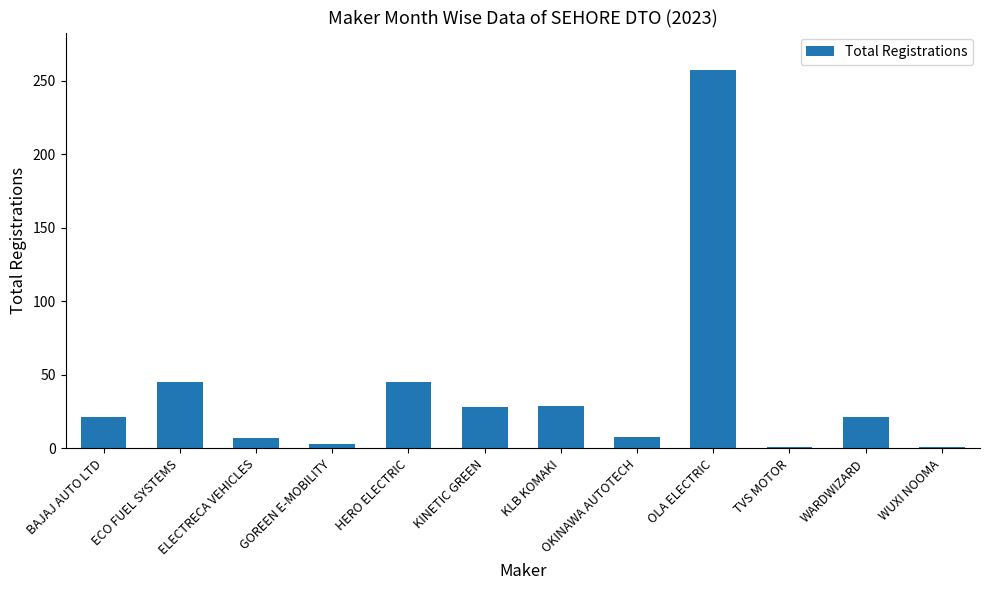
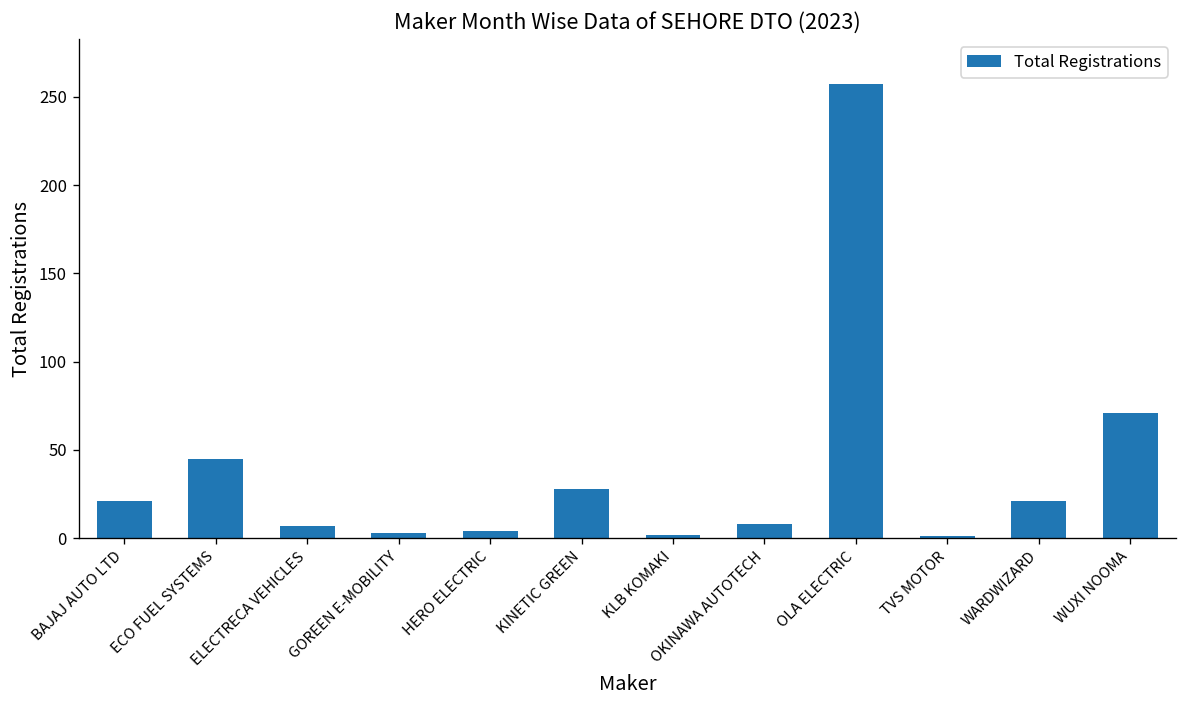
  {
    "BAJAJ AUTO LTD": 21,
    "ECO FUEL SYSTEMS": 45,
    "ELECTRECA VEHICLES": 7,
    "GOREEN E-MOBILITY": 3,
-   "HERO ELECTRIC": 45,
+   "HERO ELECTRIC": 4,
    "KINETIC GREEN": 28,
-   "KLB KOMAKI": 29,
+   "KLB KOMAKI": 2,
    "OKINAWA AUTOTECH": 8,
    "OLA ELECTRIC": 257,
    "WARDWIZARD": 21,
-   "WUXI NOOMA": 1
+   "WUXI NOOMA": 71
  }
